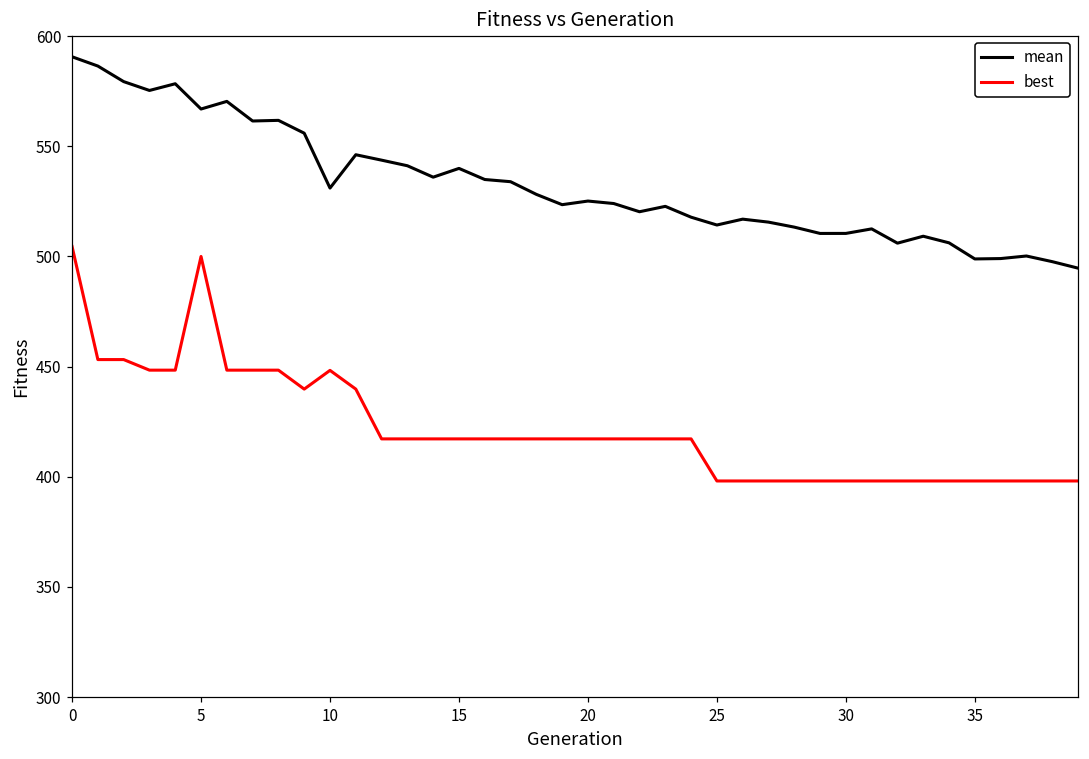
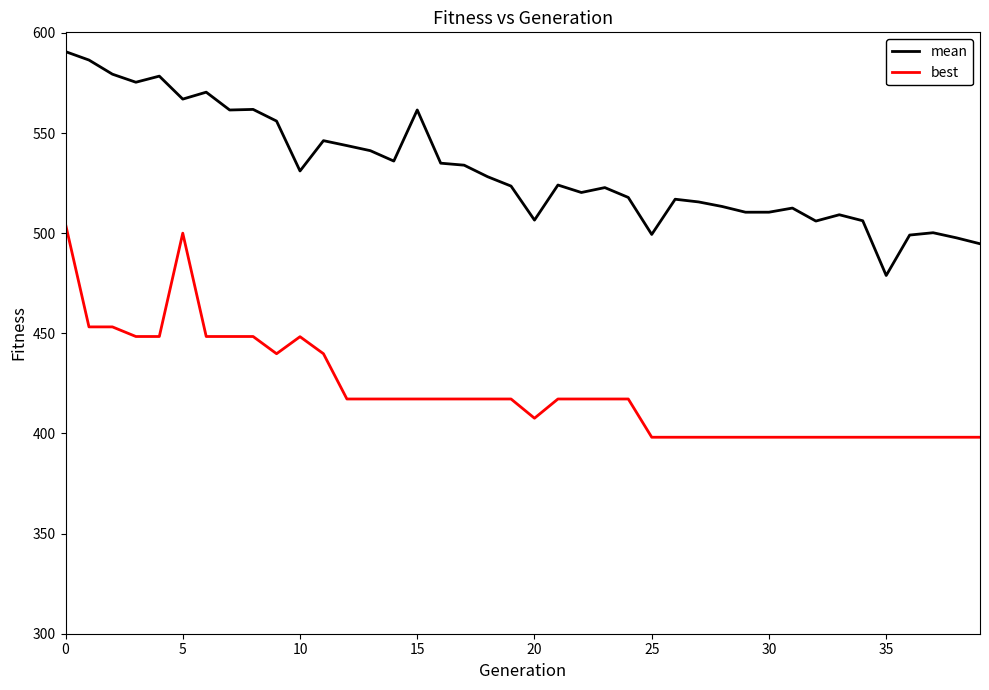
  {
    "mean": {
      "0": 591,
      "5": 567,
      "10": 531,
-     "15": 540,
-     "20": 525,
-     "25": 514,
+     "15": 562,
+     "20": 507,
+     "25": 499,
      "30": 510,
-     "35": 499
+     "35": 479
    },
    "best": {
      "0": 505,
      "5": 500,
      "10": 448,
      "15": 417,
-     "20": 417,
+     "20": 408,
      "25": 398,
      "30": 398,
      "35": 398
    }
  }
